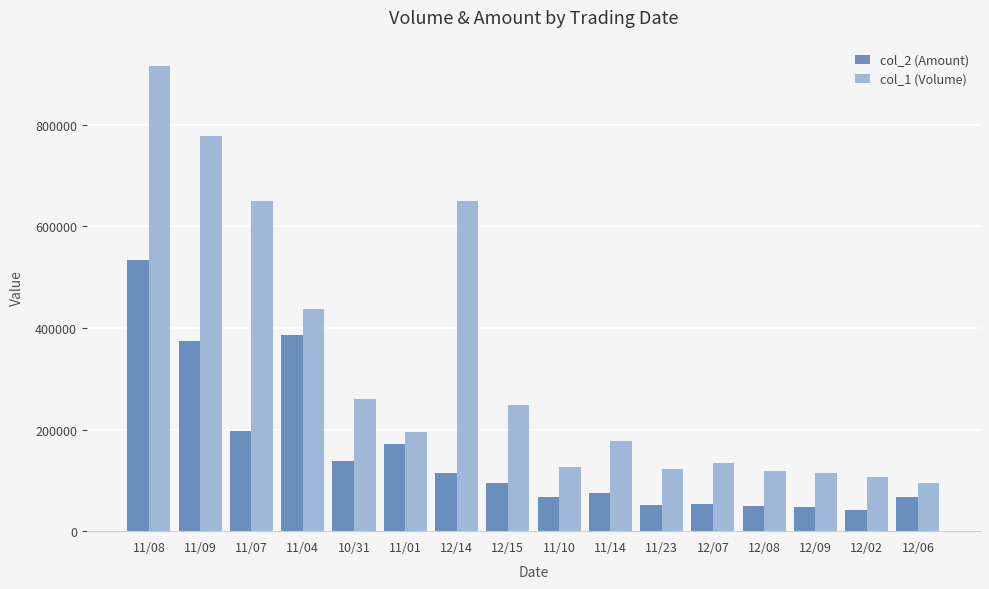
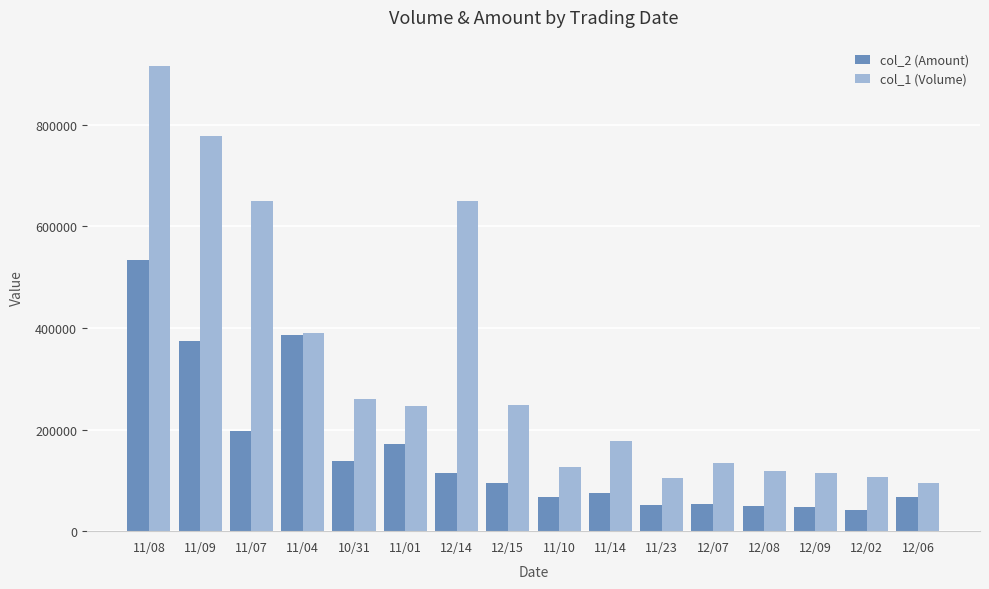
  {
    "col_2 (Amount)": {
      "11/08": 530000,
      "11/09": 370000,
      "11/07": 200000,
      "11/04": 390000,
      "10/31": 140000,
      "11/01": 170000,
      "12/14": 120000,
      "12/15": 100000,
      "11/10": 70000,
      "11/14": 70000,
      "11/23": 50000,
      "12/07": 50000,
      "12/08": 50000,
      "12/09": 50000,
      "12/02": 40000,
      "12/06": 70000
    },
    "col_1 (Volume)": {
      "11/08": 920000,
      "11/09": 780000,
      "11/07": 650000,
-     "11/04": 440000,
+     "11/04": 390000,
      "10/31": 260000,
-     "11/01": 200000,
+     "11/01": 250000,
      "12/14": 650000,
      "12/15": 250000,
      "11/10": 130000,
      "11/14": 180000,
-     "11/23": 120000,
+     "11/23": 100000,
      "12/07": 130000,
      "12/08": 120000,
      "12/09": 120000,
      "12/02": 110000,
      "12/06": 90000
    }
  }
